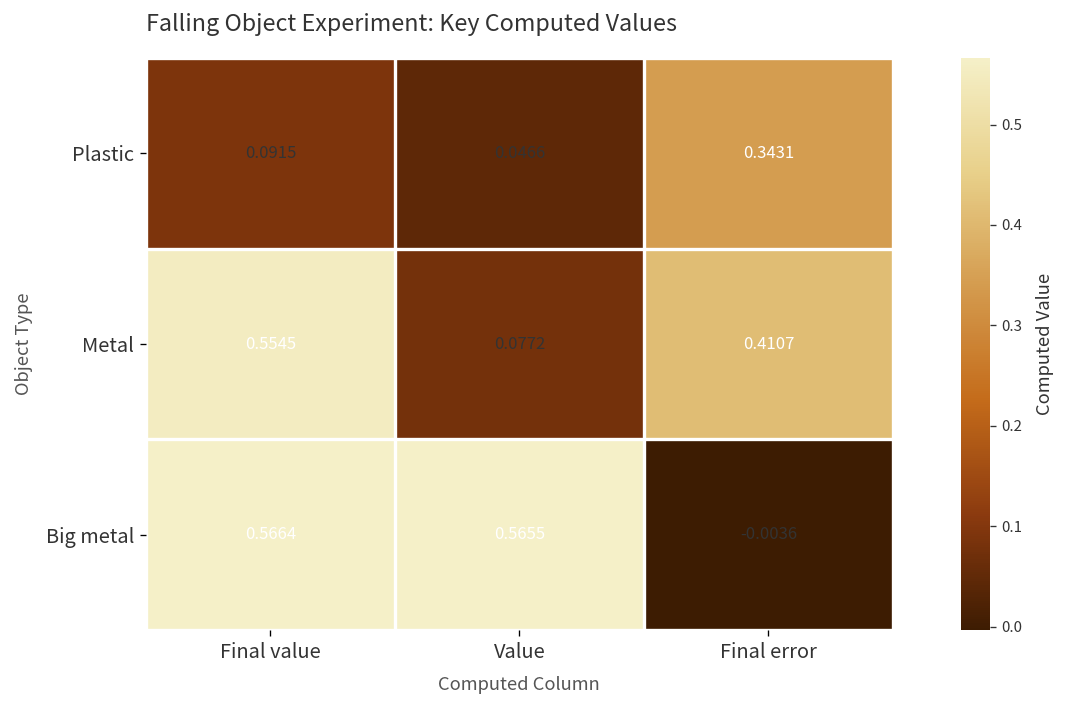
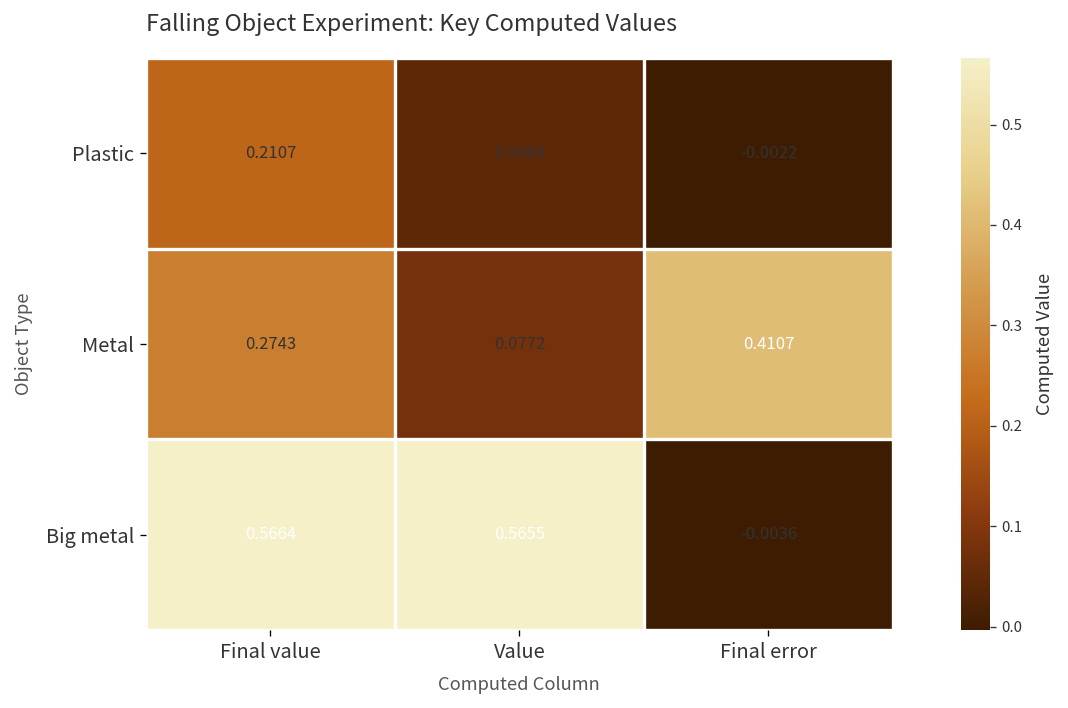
  {
    "Plastic": {
-     "Final value": 0.0915,
-     "Final error": 0.3431
+     "Final value": 0.2107,
+     "Final error": -0.0022
    },
    "Metal": {
-     "Final value": 0.5545,
+     "Final value": 0.2743,
      "Value": 0.0772,
      "Final error": 0.4107
    },
    "Big metal": {
      "Final value": 0.5664,
      "Value": 0.5655,
      "Final error": -0.0036
    }
  }
